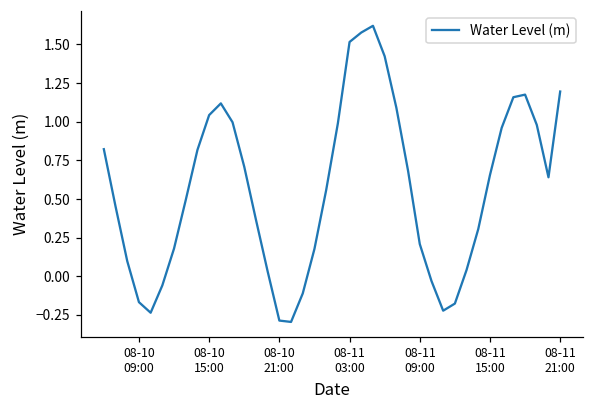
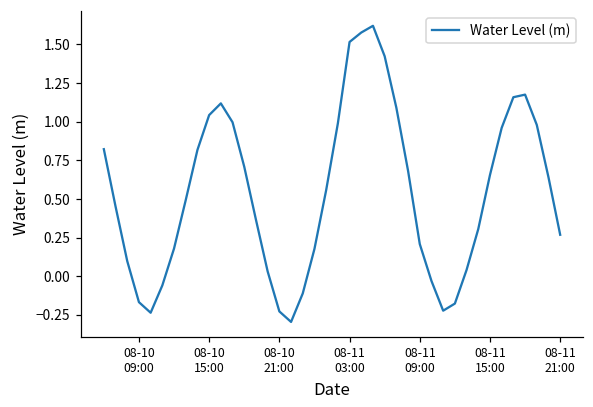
  {
    "08-10 09:00": -0.17,
    "08-10 15:00": 1.04,
-   "08-10 21:00": -0.29,
+   "08-10 21:00": -0.23,
    "08-11 03:00": 1.52,
    "08-11 09:00": 0.21,
    "08-11 15:00": 0.66,
-   "08-11 21:00": 1.20
+   "08-11 21:00": 0.27
  }
